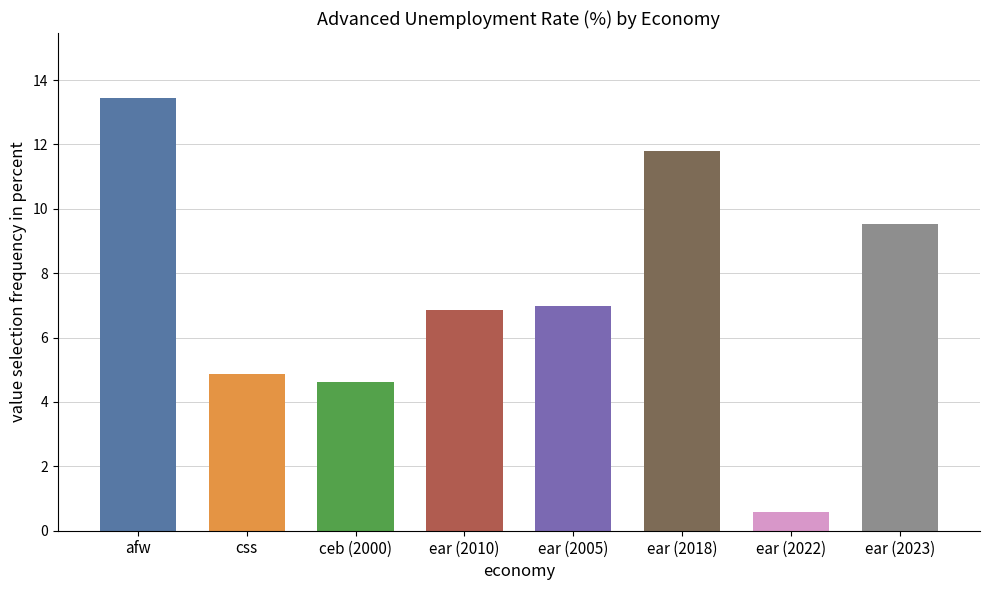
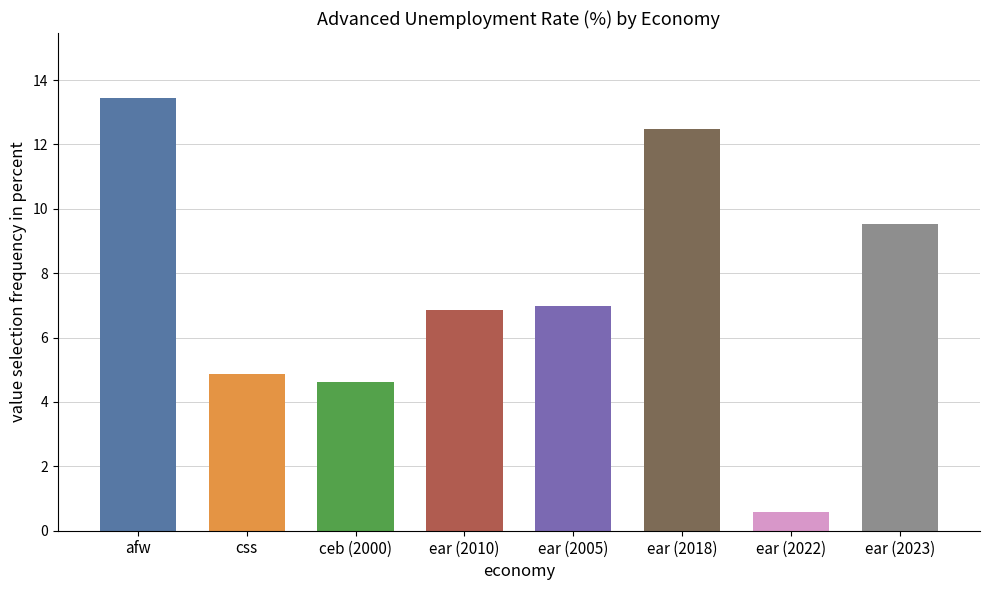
  {
    "afw": 13.4,
    "css": 4.9,
    "ceb (2000)": 4.6,
    "ear (2010)": 6.8,
    "ear (2005)": 7.0,
-   "ear (2018)": 11.8,
+   "ear (2018)": 12.5,
    "ear (2022)": 0.6,
    "ear (2023)": 9.5
  }
